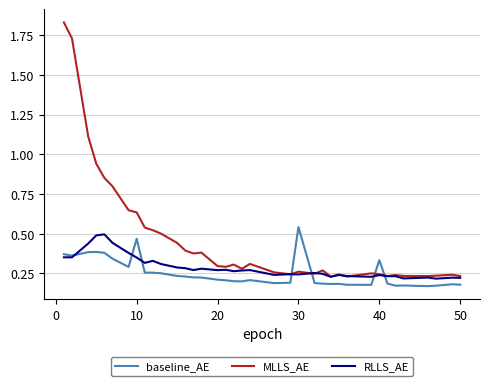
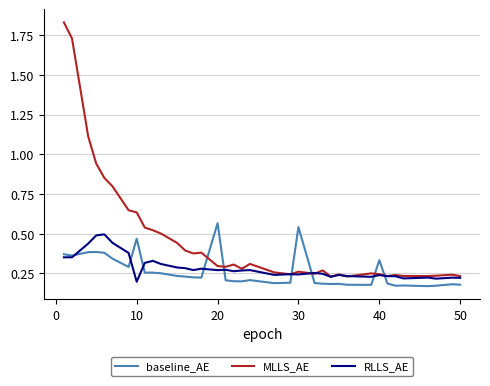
  {
    "baseline_AE": {
      "10": 0.47,
-     "20": 0.21,
+     "20": 0.57,
      "30": 0.54,
      "40": 0.33,
      "50": 0.18
    },
    "MLLS_AE": {
      "10": 0.63,
      "20": 0.30,
      "30": 0.26
    },
    "RLLS_AE": {
-     "10": 0.35,
+     "10": 0.20,
      "20": 0.27,
      "30": 0.24
    }
  }
